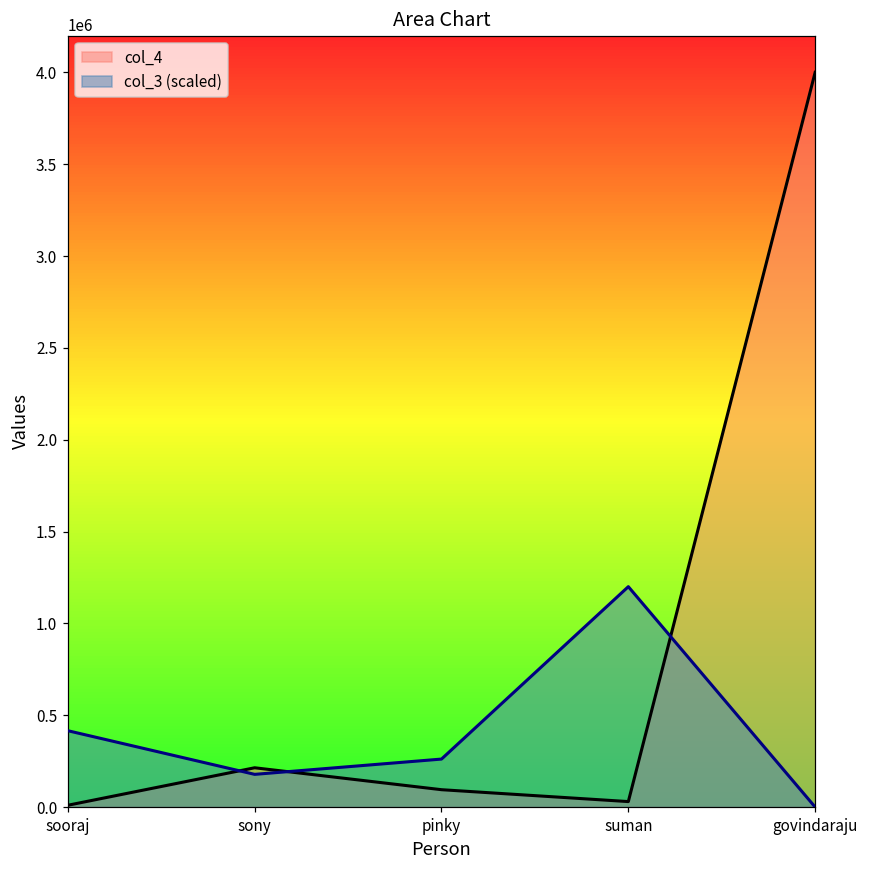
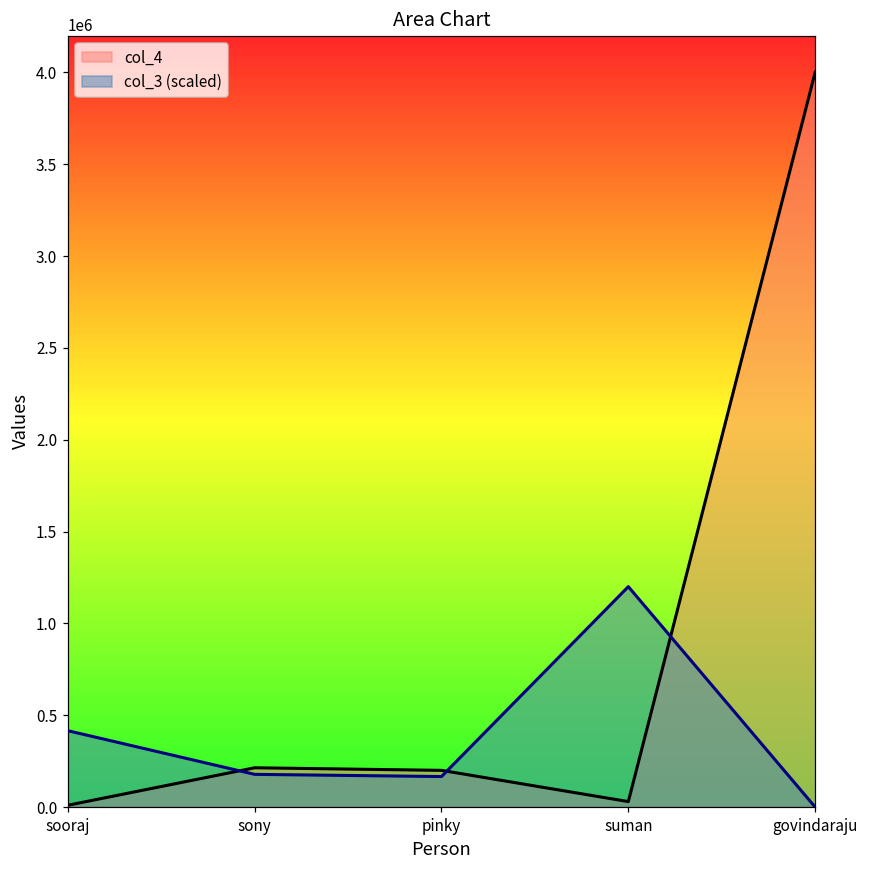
  {
    "col_4": {
      "sooraj": 10000,
      "sony": 210000,
-     "pinky": 90000,
+     "pinky": 200000,
      "suman": 30000,
      "govindaraju": 4000000
    },
    "col_3 (scaled)": {
      "sooraj": 420000,
      "sony": 180000,
-     "pinky": 260000,
+     "pinky": 170000,
      "suman": 1200000,
      "govindaraju": 0
    }
  }
